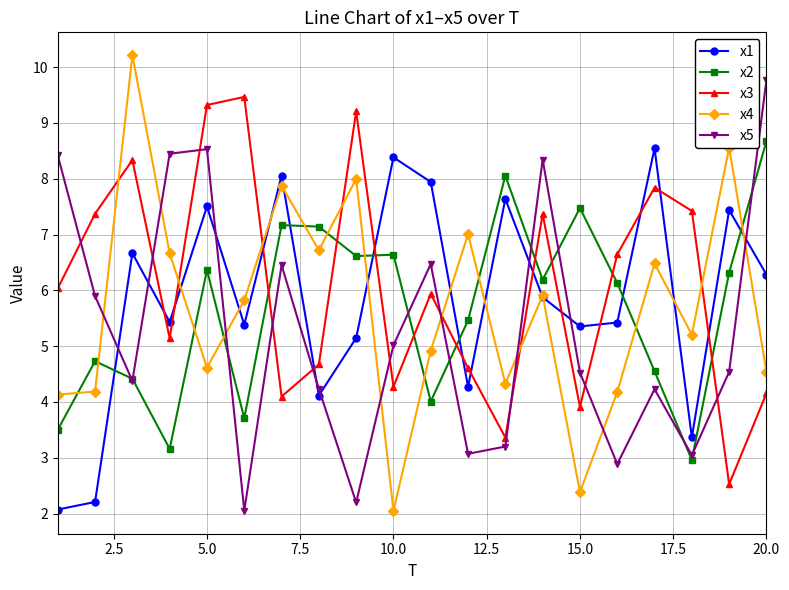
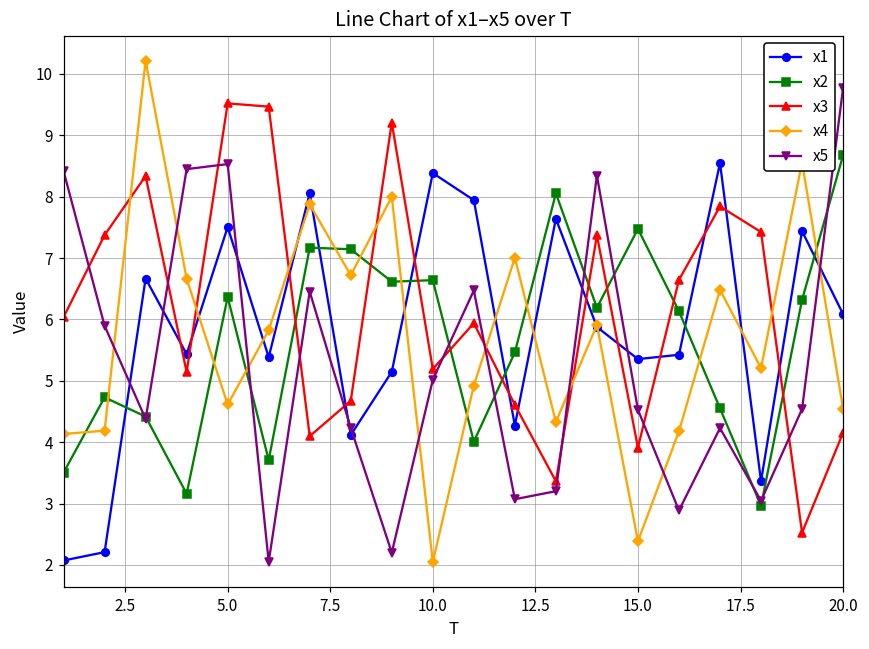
  {
    "x1": {
      "5.0": 7.5,
      "10.0": 8.4,
      "15.0": 5.4,
-     "20.0": 6.3
+     "20.0": 6.1
    },
    "x2": {
      "5.0": 6.4,
      "10.0": 6.6,
      "15.0": 7.5,
      "20.0": 8.7
    },
    "x3": {
-     "5.0": 9.3,
-     "10.0": 4.3,
+     "5.0": 9.5,
+     "10.0": 5.2,
      "15.0": 3.9,
      "20.0": 4.2
    },
    "x4": {
      "5.0": 4.6,
      "10.0": 2.0,
      "15.0": 2.4,
      "20.0": 4.5
    },
    "x5": {
      "5.0": 8.5,
      "10.0": 5.0,
      "15.0": 4.5,
      "20.0": 9.8
    }
  }
